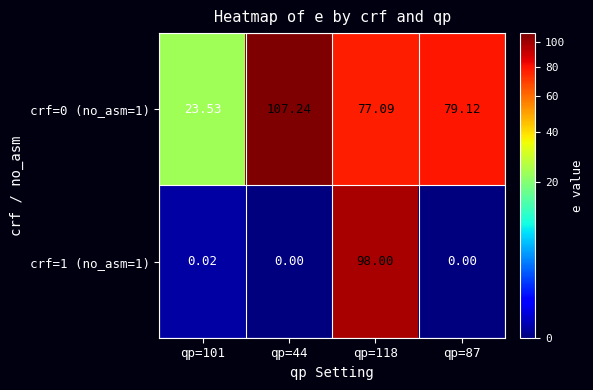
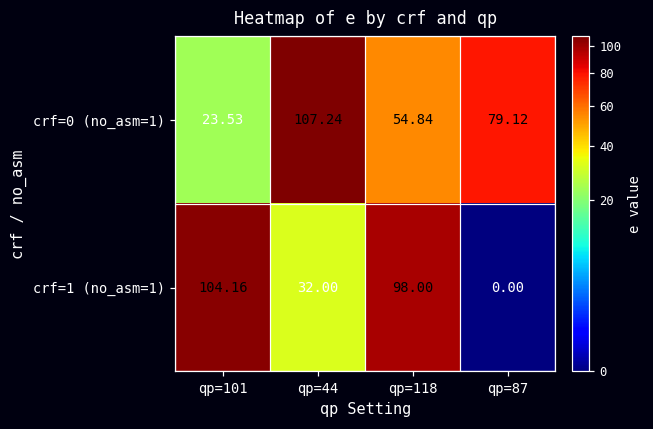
  {
    "crf=0 (no_asm=1)": {
      "qp=101": 23.53,
      "qp=44": 107.24,
-     "qp=118": 77.09,
+     "qp=118": 54.84,
      "qp=87": 79.12
    },
    "crf=1 (no_asm=1)": {
-     "qp=101": 0.02,
-     "qp=44": 0.00,
+     "qp=101": 104.16,
+     "qp=44": 32.00,
      "qp=118": 98.00,
      "qp=87": 0.00
    }
  }
